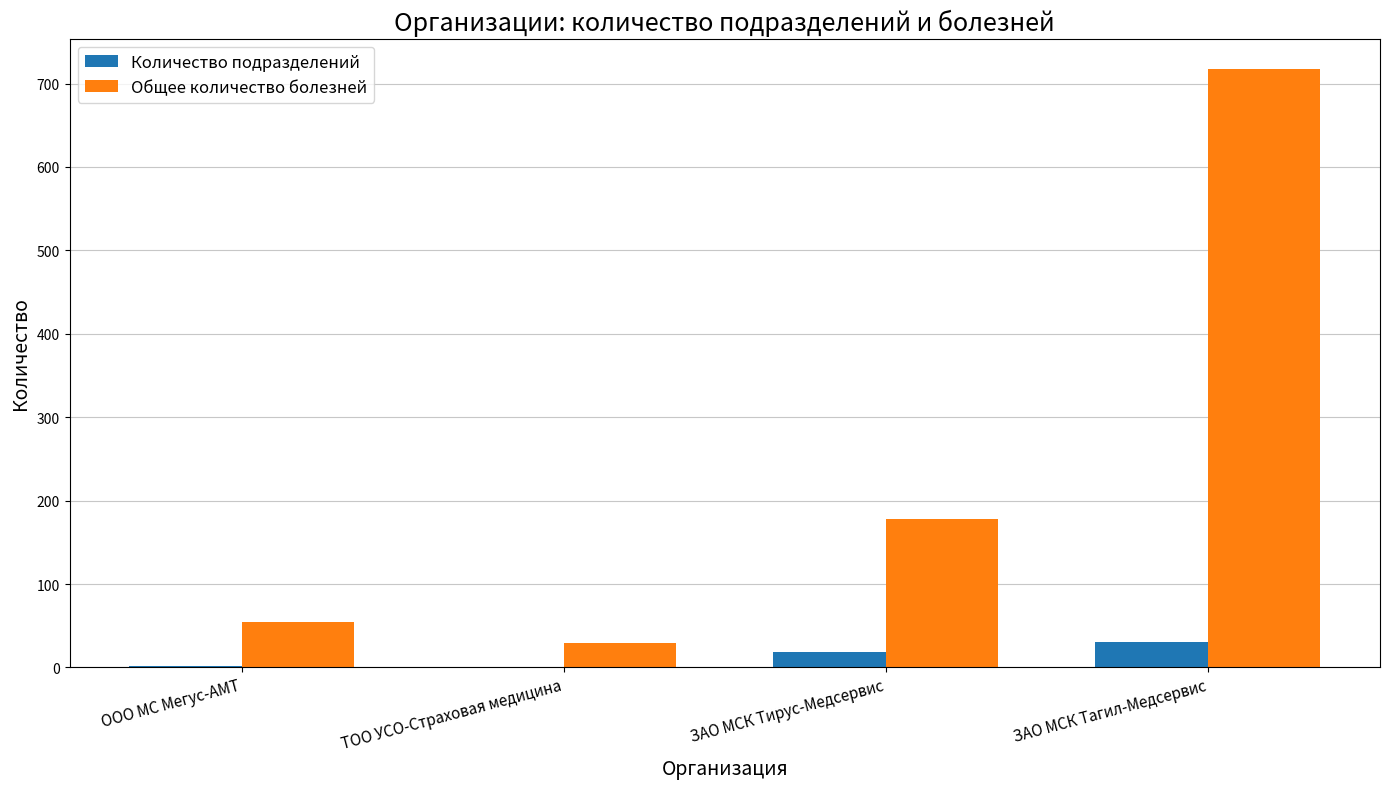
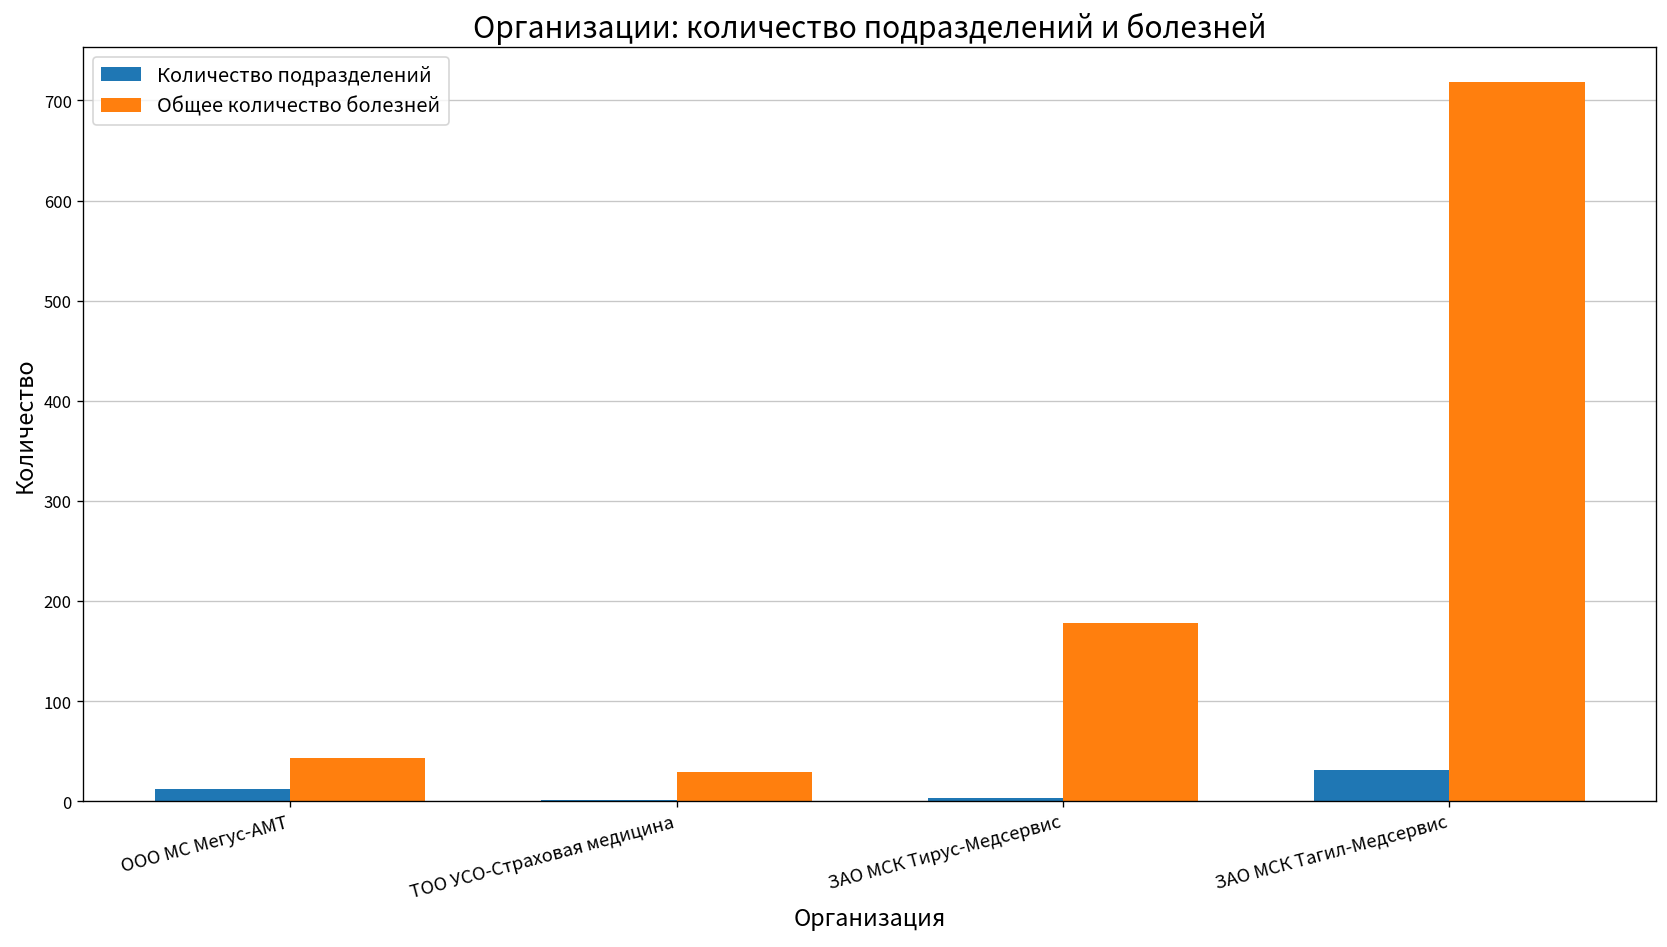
  {
    "Количество подразделений": {
-     "ООО МС Мегус-АМТ": 0,
-     "ЗАО МСК Тирус-Медсервис": 20,
+     "ООО МС Мегус-АМТ": 10,
+     "ЗАО МСК Тирус-Медсервис": 0,
      "ЗАО МСК Тагил-Медсервис": 30
    },
    "Общее количество болезней": {
-     "ООО МС Мегус-АМТ": 50,
+     "ООО МС Мегус-АМТ": 40,
      "ТОО УСО-Страховая медицина": 30,
      "ЗАО МСК Тирус-Медсервис": 180,
      "ЗАО МСК Тагил-Медсервис": 720
    }
  }
